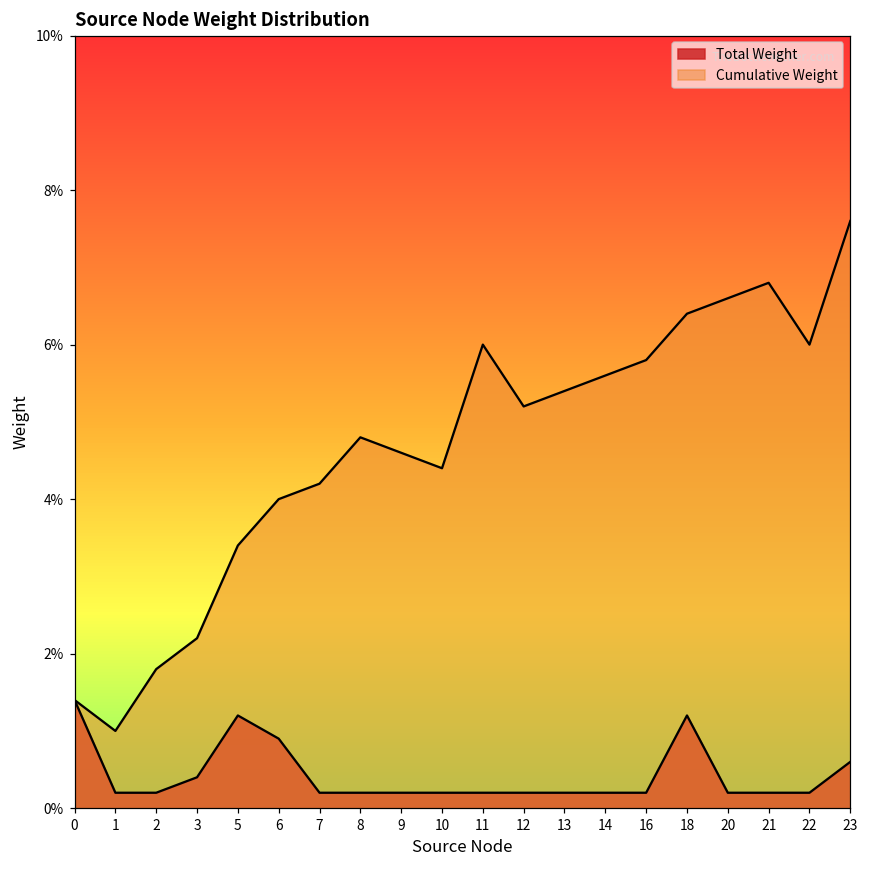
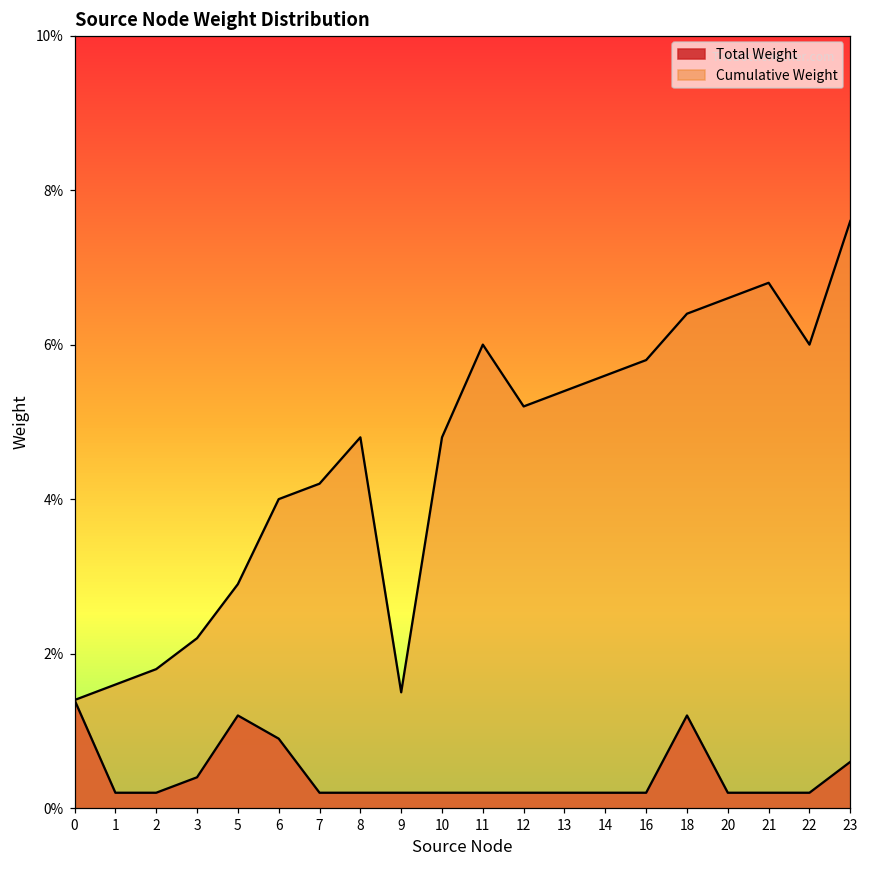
  {
    "Total Weight": {
      "1": "0.2%",
      "2": "0.2%",
      "3": "0.4%",
      "5": "1.2%",
      "6": "0.9%",
      "7": "0.2%",
      "8": "0.2%",
      "9": "0.2%",
      "10": "0.2%",
      "11": "0.2%",
      "12": "0.2%",
      "13": "0.2%",
      "14": "0.2%",
      "16": "0.2%",
      "18": "1.2%",
      "20": "0.2%",
      "21": "0.2%",
      "22": "0.2%",
      "23": "0.6%"
    },
    "Cumulative Weight": {
-     "1": "1.0%",
+     "1": "1.6%",
      "2": "1.8%",
      "3": "2.2%",
-     "5": "3.4%",
+     "5": "2.9%",
      "6": "4.0%",
      "7": "4.2%",
      "8": "4.8%",
-     "9": "4.6%",
-     "10": "4.4%",
+     "9": "1.5%",
+     "10": "4.8%",
      "11": "6.0%",
      "12": "5.2%",
      "13": "5.4%",
      "14": "5.6%",
      "16": "5.8%",
      "18": "6.4%",
      "20": "6.6%",
      "21": "6.8%",
      "22": "6.0%",
      "23": "7.6%"
    }
  }
